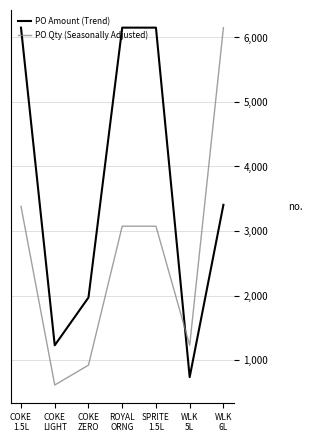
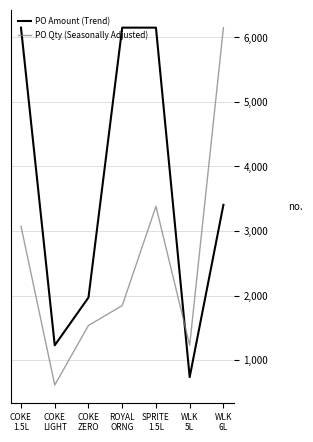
  {
    "PO Amount (Trend)": {
      "COKE 1.5L": "6,200",
      "COKE LIGHT": "1,200",
      "COKE ZERO": "2,000",
      "ROYAL ORNG": "6,200",
      "SPRITE 1.5L": "6,200",
      "WLK 5L": "700",
      "WLK 6L": "3,400"
    },
    "PO Qty (Seasonally Adjusted)": {
-     "COKE 1.5L": "3,400",
+     "COKE 1.5L": "3,100",
      "COKE LIGHT": "600",
-     "COKE ZERO": "900",
-     "ROYAL ORNG": "3,100",
-     "SPRITE 1.5L": "3,100",
+     "COKE ZERO": "1,500",
+     "ROYAL ORNG": "1,800",
+     "SPRITE 1.5L": "3,400",
      "WLK 5L": "1,200",
      "WLK 6L": "6,200"
    }
  }
